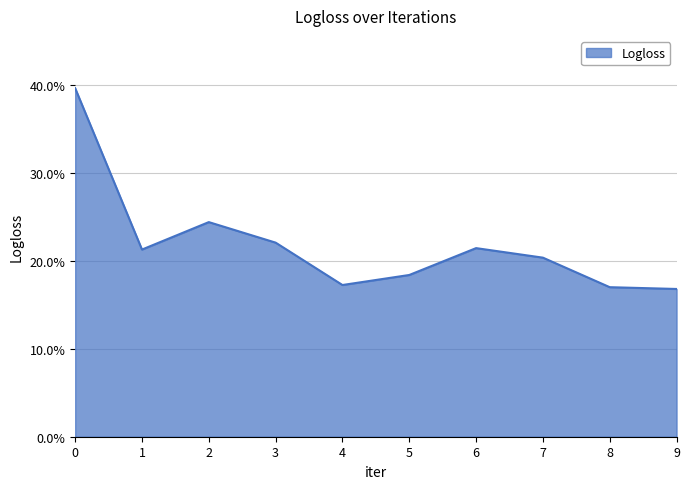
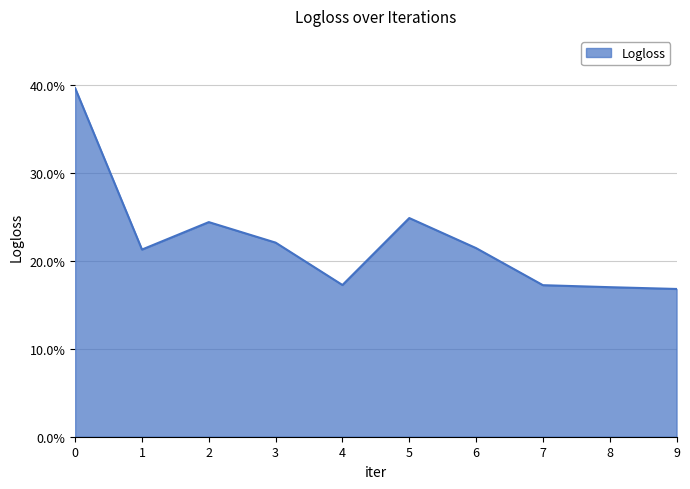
  {
    "0": "40%",
    "1": "21%",
    "2": "24%",
    "3": "22%",
    "4": "17%",
-   "5": "18%",
+   "5": "25%",
    "6": "21%",
-   "7": "20%",
+   "7": "17%",
    "8": "17%",
    "9": "17%"
  }
